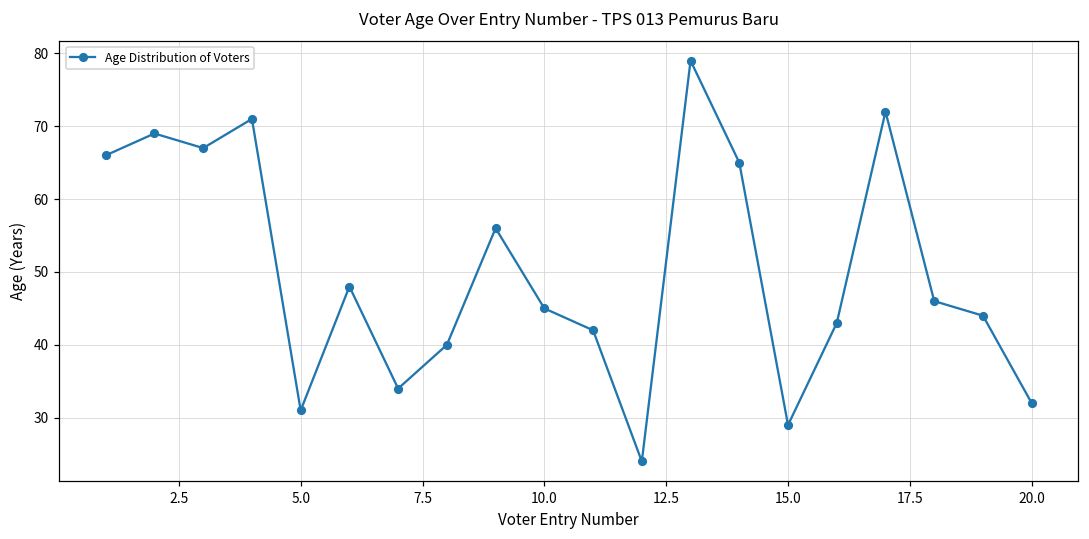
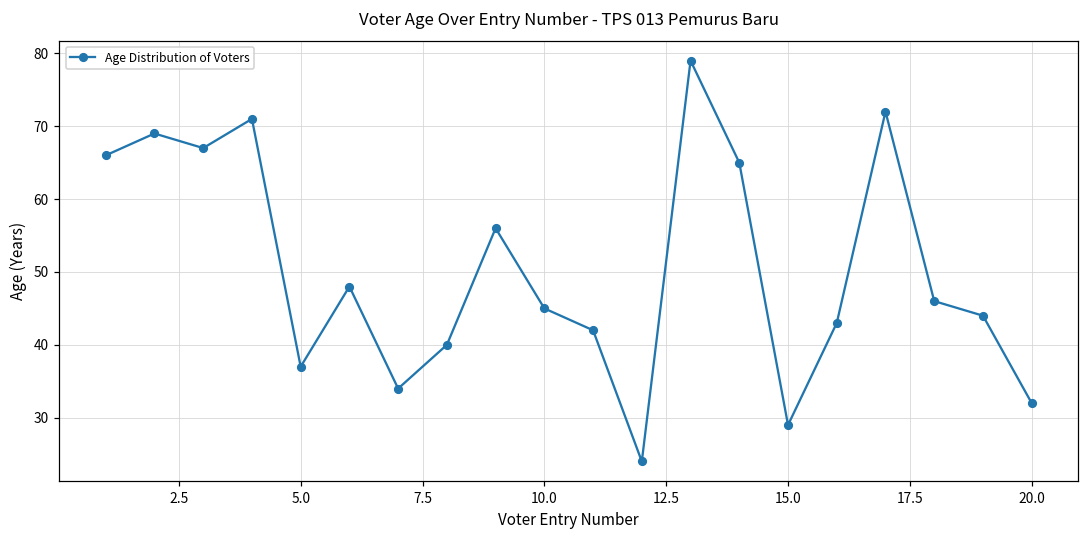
  {
-   "5.0": 31,
+   "5.0": 37,
    "10.0": 45,
    "15.0": 29,
    "20.0": 32
  }
